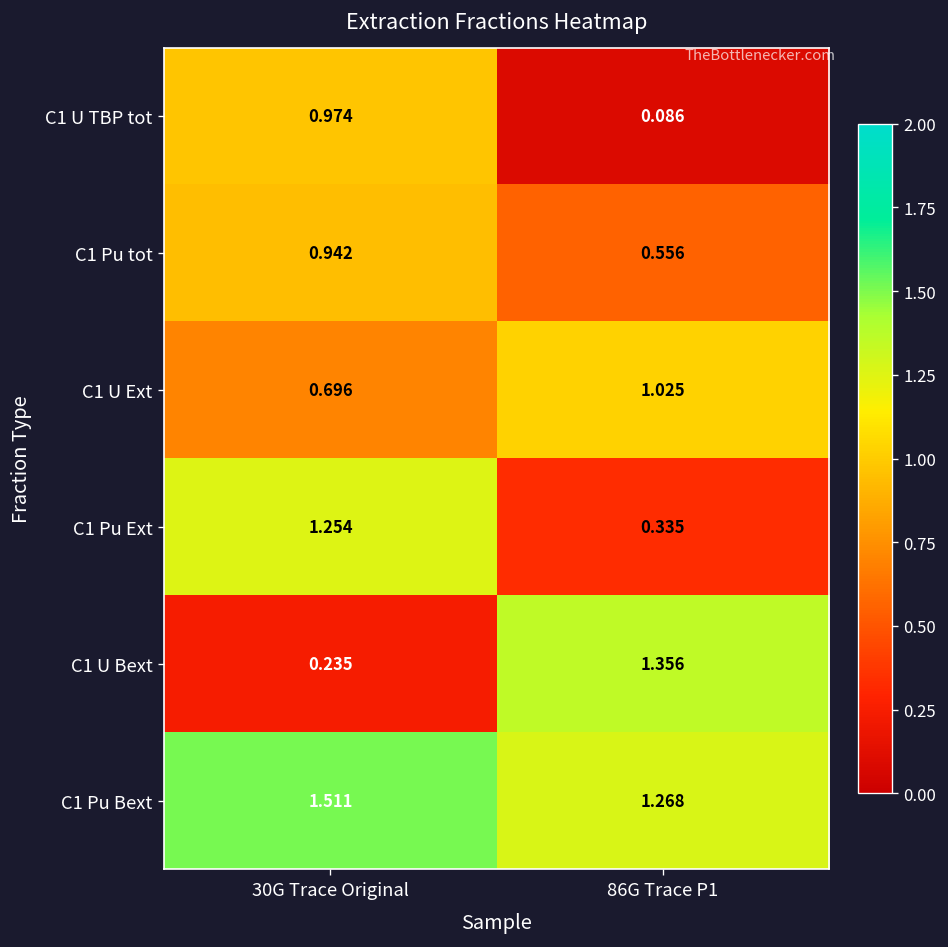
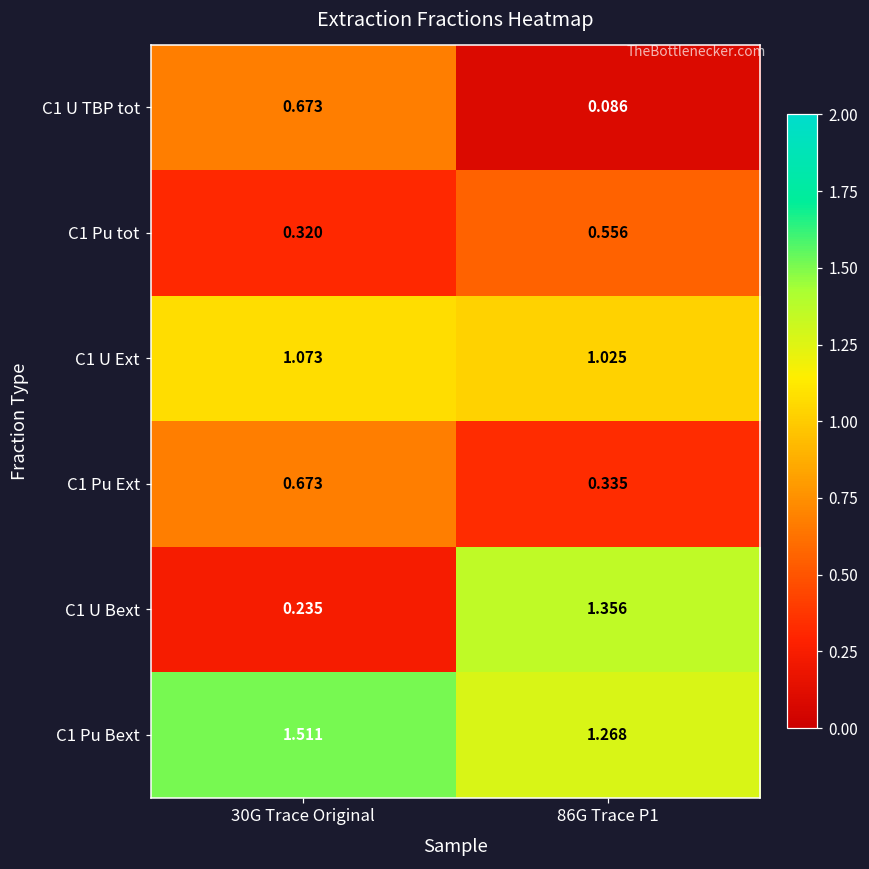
  {
    "C1 U TBP tot": {
-     "30G Trace Original": 0.974
+     "30G Trace Original": 0.673
    },
    "C1 Pu tot": {
-     "30G Trace Original": 0.942,
+     "30G Trace Original": 0.320,
      "86G Trace P1": 0.556
    },
    "C1 U Ext": {
-     "30G Trace Original": 0.696,
+     "30G Trace Original": 1.073,
      "86G Trace P1": 1.025
    },
    "C1 Pu Ext": {
-     "30G Trace Original": 1.254,
+     "30G Trace Original": 0.673,
      "86G Trace P1": 0.335
    },
    "C1 U Bext": {
      "30G Trace Original": 0.235,
      "86G Trace P1": 1.356
    },
    "C1 Pu Bext": {
      "30G Trace Original": 1.511,
      "86G Trace P1": 1.268
    }
  }
